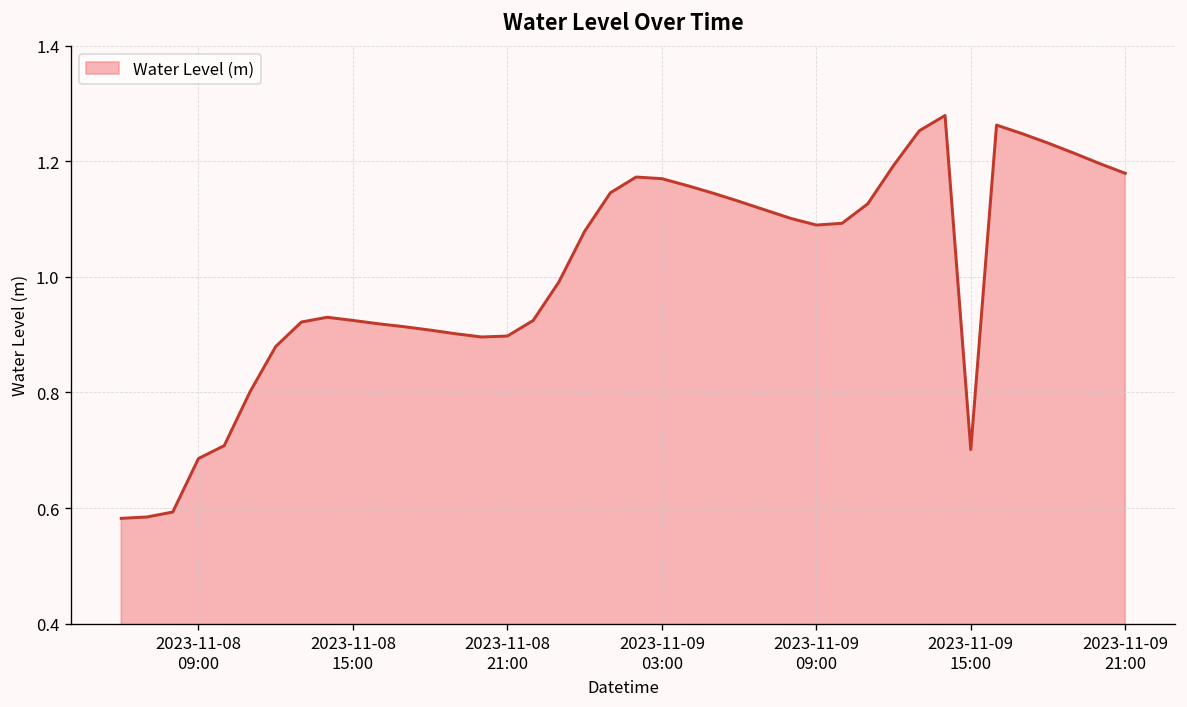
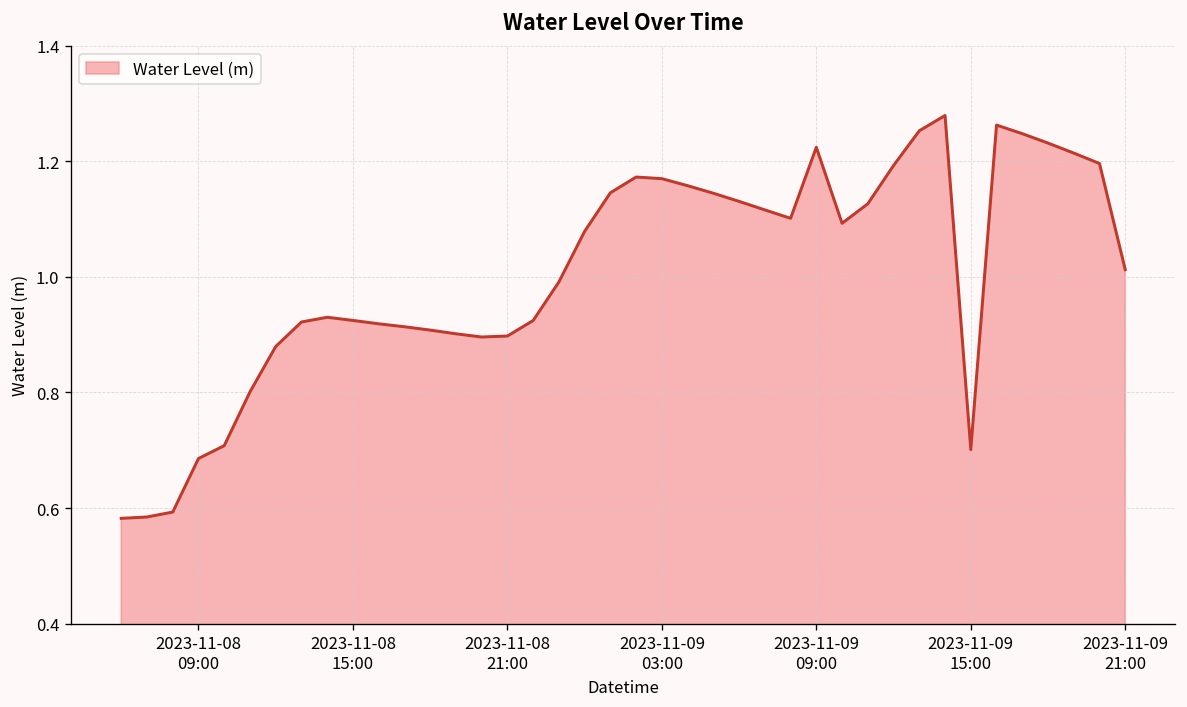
  {
    "2023-11-08 09:00": 0.69,
    "2023-11-08 15:00": 0.92,
    "2023-11-08 21:00": 0.90,
    "2023-11-09 03:00": 1.17,
-   "2023-11-09 09:00": 1.09,
+   "2023-11-09 09:00": 1.22,
    "2023-11-09 15:00": 0.70,
-   "2023-11-09 21:00": 1.18
+   "2023-11-09 21:00": 1.01
  }
